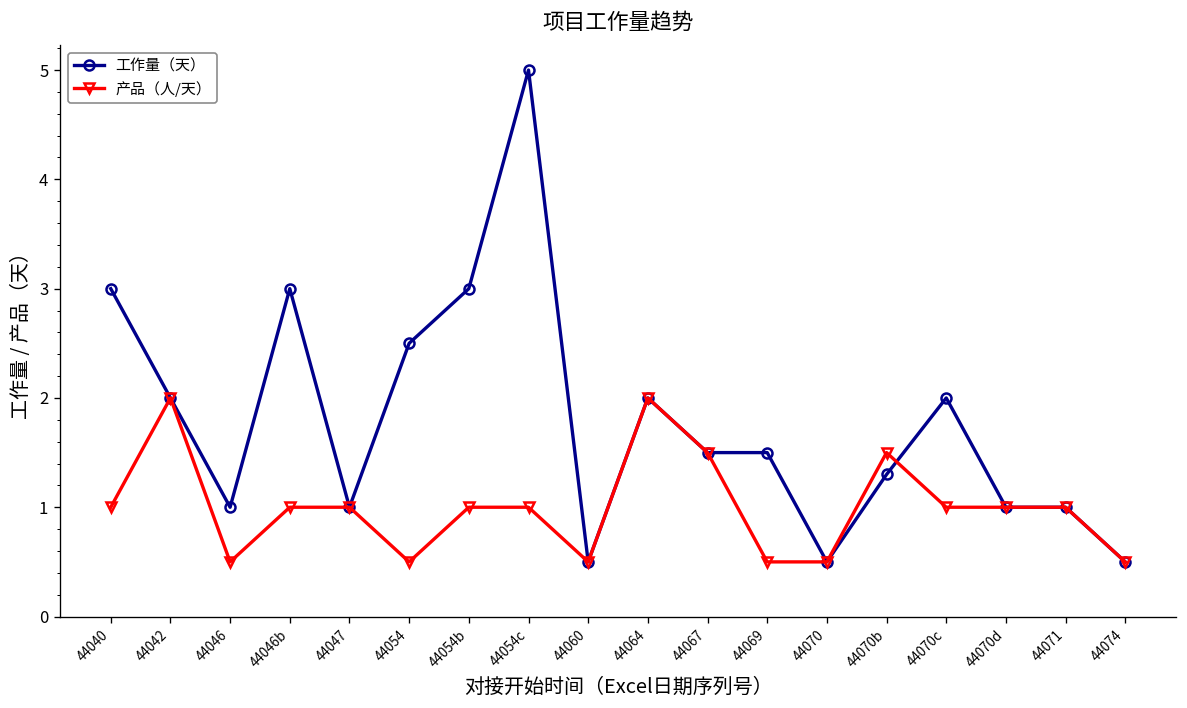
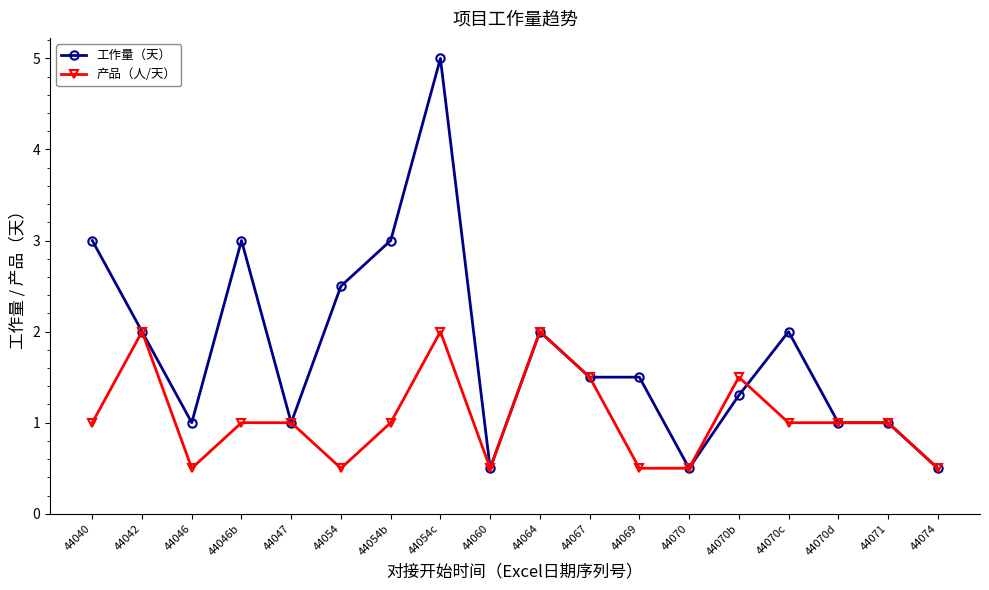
  {
    "工作量（天）": {
      "44040": 3,
      "44046": 1,
      "44046b": 3,
      "44054": 2.5,
      "44054b": 3,
      "44054c": 5,
      "44069": 1.5,
      "44070b": 1.3,
      "44070c": 2
    },
    "产品（人/天）": {
      "44040": 1,
      "44046": 0.5,
      "44046b": 1,
      "44054": 0.5,
      "44054b": 1,
-     "44054c": 1,
+     "44054c": 2,
      "44069": 0.5,
      "44070b": 1.5,
      "44070c": 1
    }
  }
